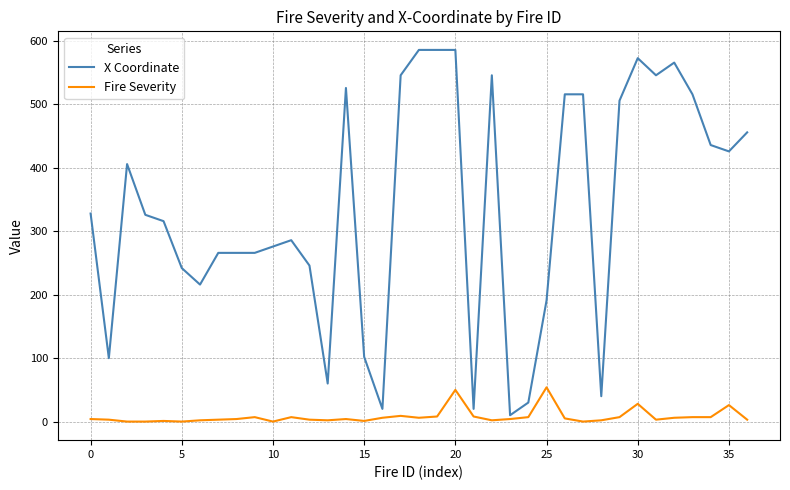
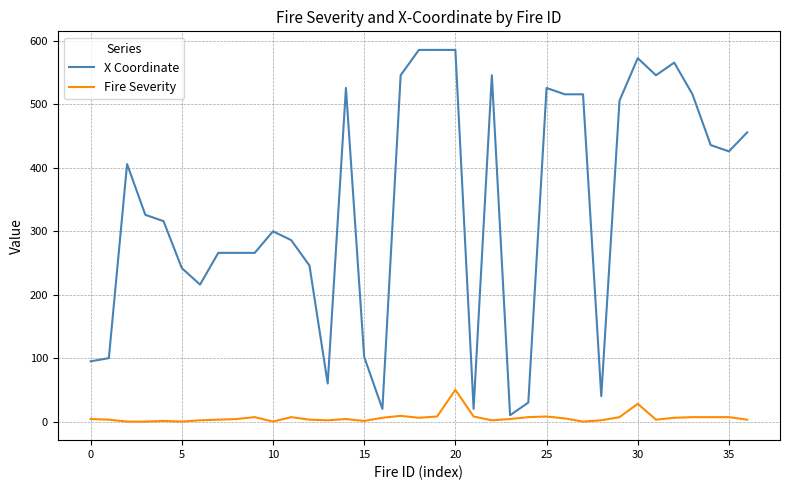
  {
    "X Coordinate": {
-     "0": 330,
+     "0": 100,
      "5": 240,
-     "10": 280,
+     "10": 300,
      "15": 100,
      "20": 590,
-     "25": 190,
+     "25": 530,
      "30": 570,
      "35": 430
    },
    "Fire Severity": {
      "0": 0,
      "5": 0,
      "10": 0,
      "15": 0,
      "20": 50,
-     "25": 50,
+     "25": 10,
      "30": 30,
-     "35": 30
+     "35": 10
    }
  }
